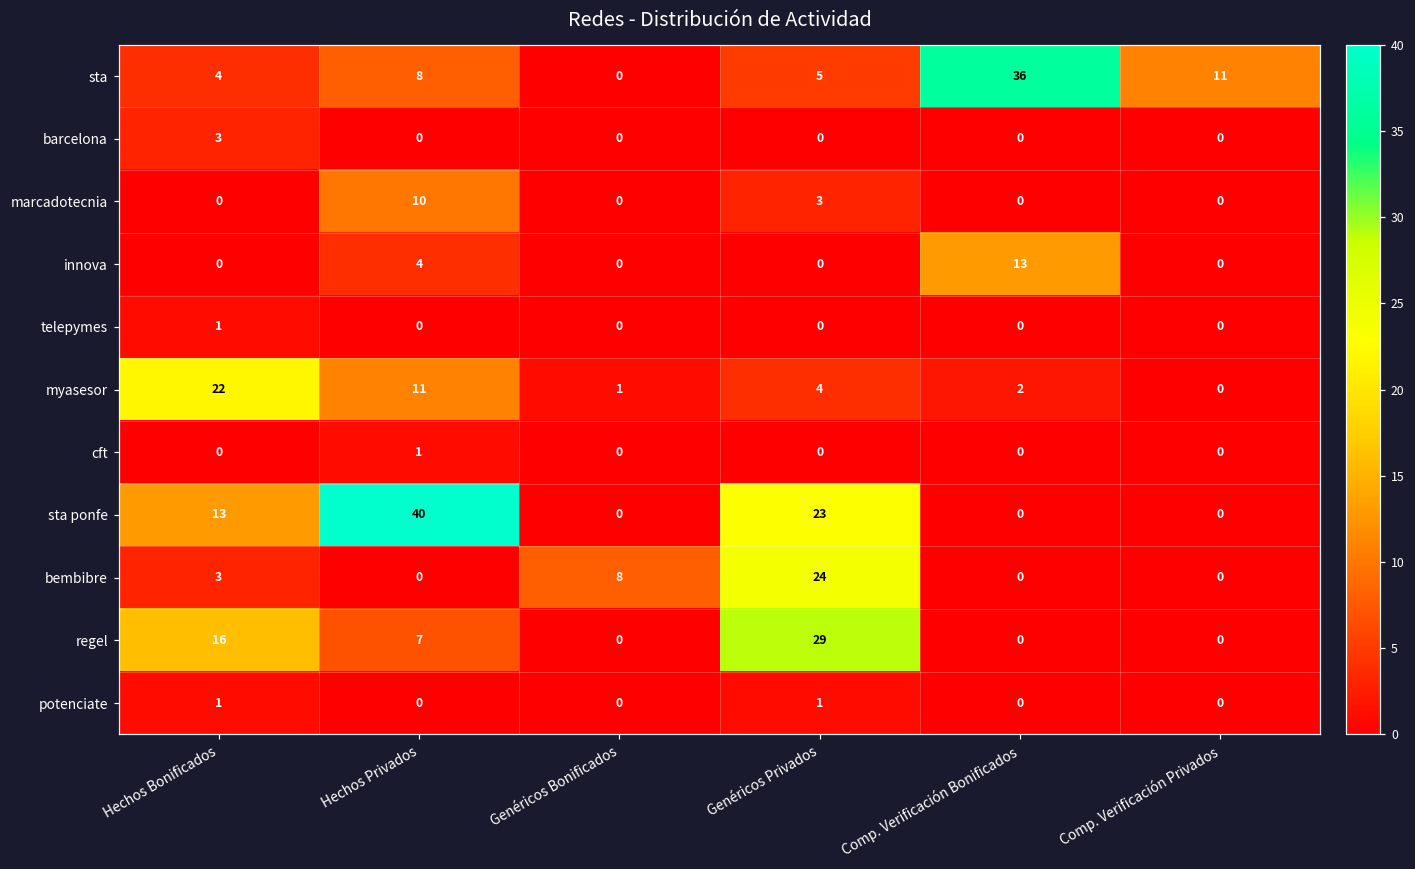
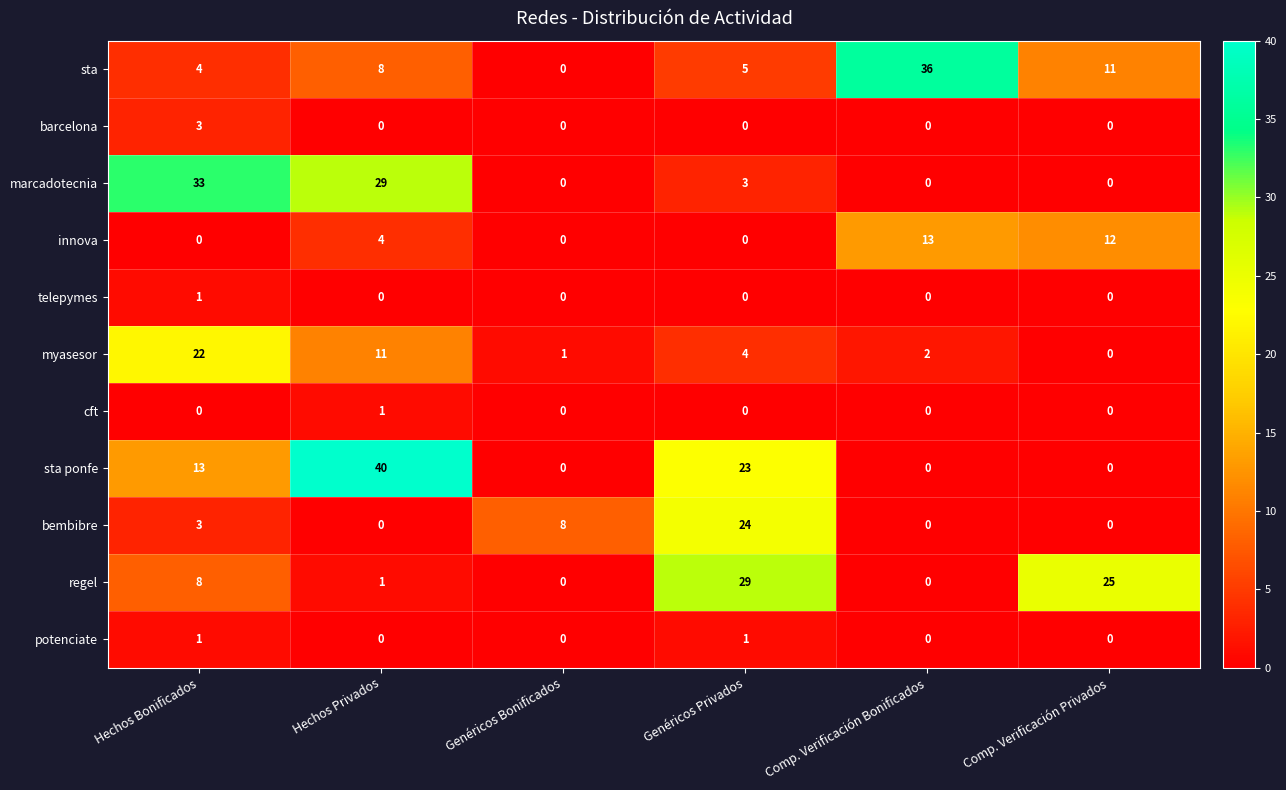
  {
    "sta": {
      "Hechos Bonificados": 4,
      "Hechos Privados": 8,
      "Genéricos Bonificados": 0,
      "Genéricos Privados": 5,
      "Comp. Verificación Bonificados": 36,
      "Comp. Verificación Privados": 11
    },
    "barcelona": {
      "Hechos Bonificados": 3,
      "Hechos Privados": 0,
      "Genéricos Bonificados": 0,
      "Genéricos Privados": 0,
      "Comp. Verificación Bonificados": 0,
      "Comp. Verificación Privados": 0
    },
    "marcadotecnia": {
-     "Hechos Bonificados": 0,
-     "Hechos Privados": 10,
+     "Hechos Bonificados": 33,
+     "Hechos Privados": 29,
      "Genéricos Bonificados": 0,
      "Genéricos Privados": 3,
      "Comp. Verificación Bonificados": 0,
      "Comp. Verificación Privados": 0
    },
    "innova": {
      "Hechos Bonificados": 0,
      "Hechos Privados": 4,
      "Genéricos Bonificados": 0,
      "Genéricos Privados": 0,
      "Comp. Verificación Bonificados": 13,
-     "Comp. Verificación Privados": 0
+     "Comp. Verificación Privados": 12
    },
    "telepymes": {
      "Hechos Bonificados": 1,
      "Hechos Privados": 0,
      "Genéricos Bonificados": 0,
      "Genéricos Privados": 0,
      "Comp. Verificación Bonificados": 0,
      "Comp. Verificación Privados": 0
    },
    "myasesor": {
      "Hechos Bonificados": 22,
      "Hechos Privados": 11,
      "Genéricos Bonificados": 1,
      "Genéricos Privados": 4,
      "Comp. Verificación Bonificados": 2,
      "Comp. Verificación Privados": 0
    },
    "cft": {
      "Hechos Bonificados": 0,
      "Hechos Privados": 1,
      "Genéricos Bonificados": 0,
      "Genéricos Privados": 0,
      "Comp. Verificación Bonificados": 0,
      "Comp. Verificación Privados": 0
    },
    "sta ponfe": {
      "Hechos Bonificados": 13,
      "Hechos Privados": 40,
      "Genéricos Bonificados": 0,
      "Genéricos Privados": 23,
      "Comp. Verificación Bonificados": 0,
      "Comp. Verificación Privados": 0
    },
    "bembibre": {
      "Hechos Bonificados": 3,
      "Hechos Privados": 0,
      "Genéricos Bonificados": 8,
      "Genéricos Privados": 24,
      "Comp. Verificación Bonificados": 0,
      "Comp. Verificación Privados": 0
    },
    "regel": {
-     "Hechos Bonificados": 16,
-     "Hechos Privados": 7,
+     "Hechos Bonificados": 8,
+     "Hechos Privados": 1,
      "Genéricos Bonificados": 0,
      "Genéricos Privados": 29,
      "Comp. Verificación Bonificados": 0,
-     "Comp. Verificación Privados": 0
+     "Comp. Verificación Privados": 25
    },
    "potenciate": {
      "Hechos Bonificados": 1,
      "Hechos Privados": 0,
      "Genéricos Bonificados": 0,
      "Genéricos Privados": 1,
      "Comp. Verificación Bonificados": 0,
      "Comp. Verificación Privados": 0
    }
  }
